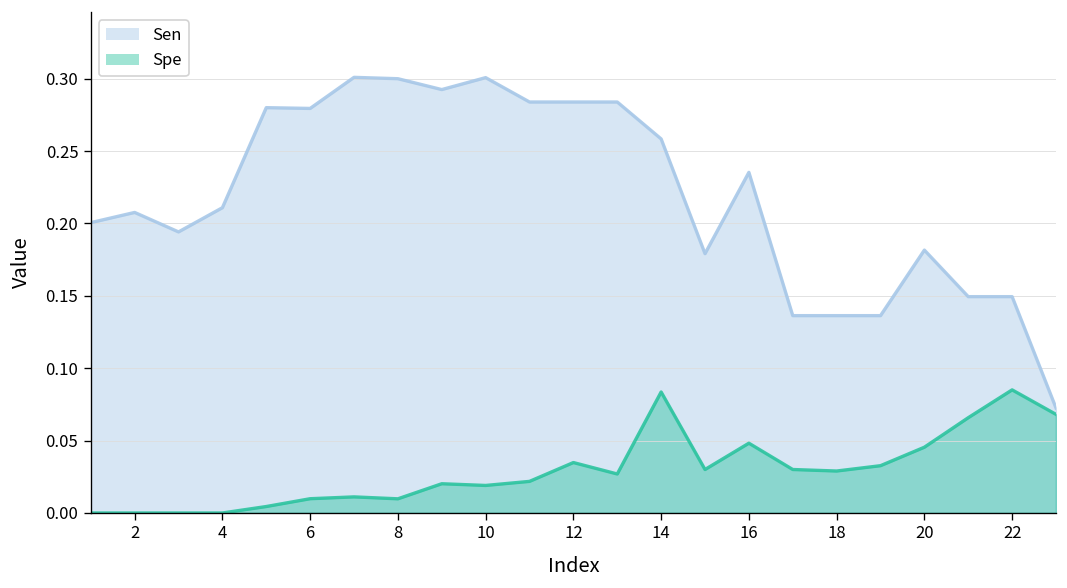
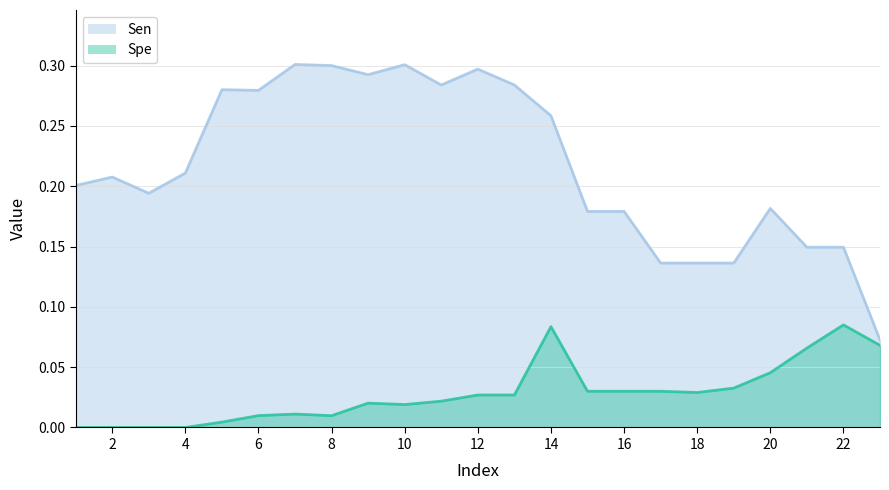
  {
    "Sen": {
      "2": 0.208,
      "4": 0.211,
      "6": 0.279,
      "8": 0.300,
      "10": 0.301,
-     "12": 0.284,
+     "12": 0.297,
      "14": 0.258,
-     "16": 0.235,
+     "16": 0.179,
      "18": 0.136,
      "20": 0.182,
      "22": 0.149
    },
    "Spe": {
      "2": 0.000,
      "4": 0.000,
      "6": 0.010,
      "8": 0.010,
      "10": 0.019,
-     "12": 0.035,
+     "12": 0.027,
      "14": 0.084,
-     "16": 0.048,
+     "16": 0.030,
      "18": 0.029,
      "20": 0.045,
      "22": 0.085
    }
  }
